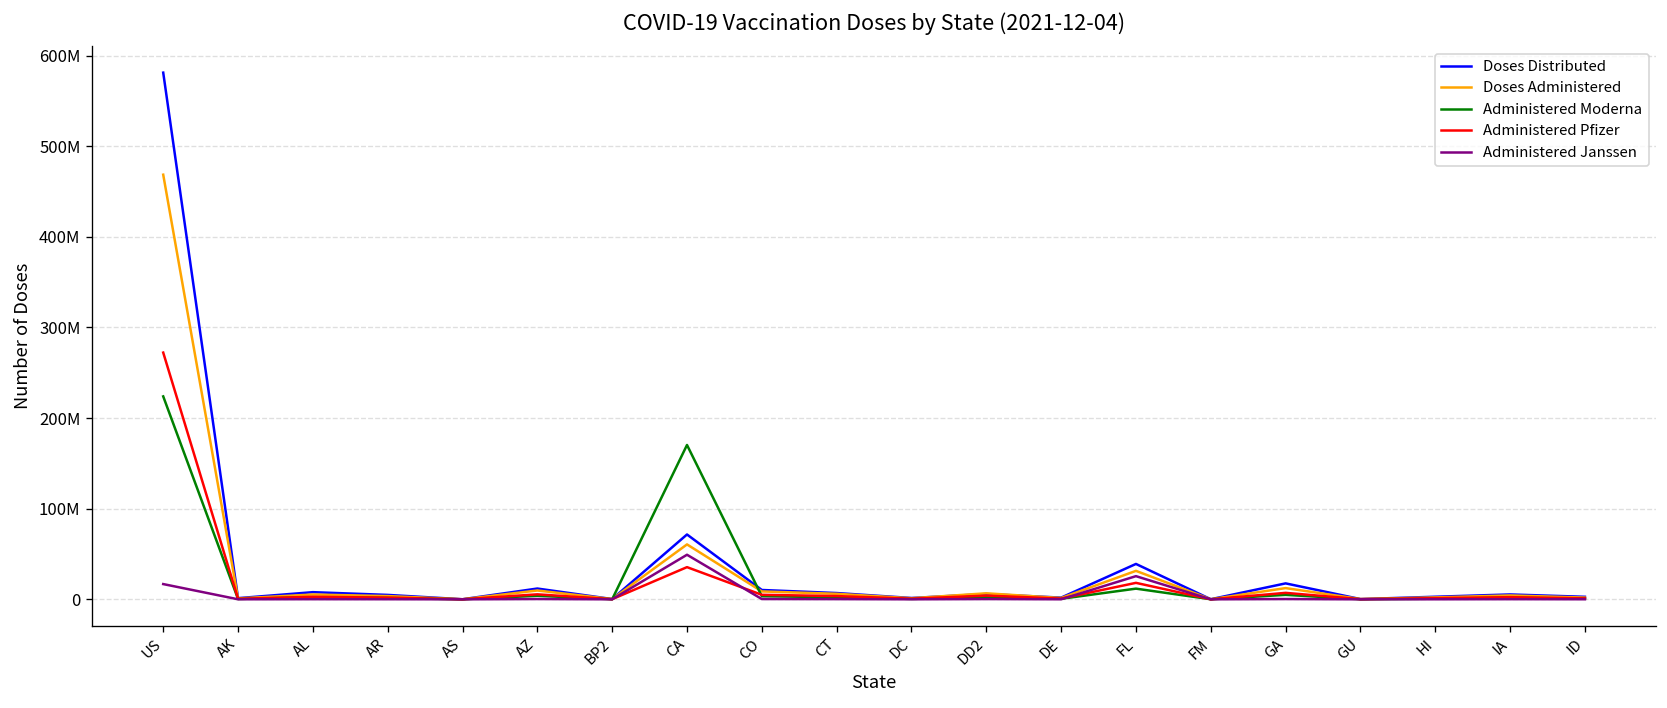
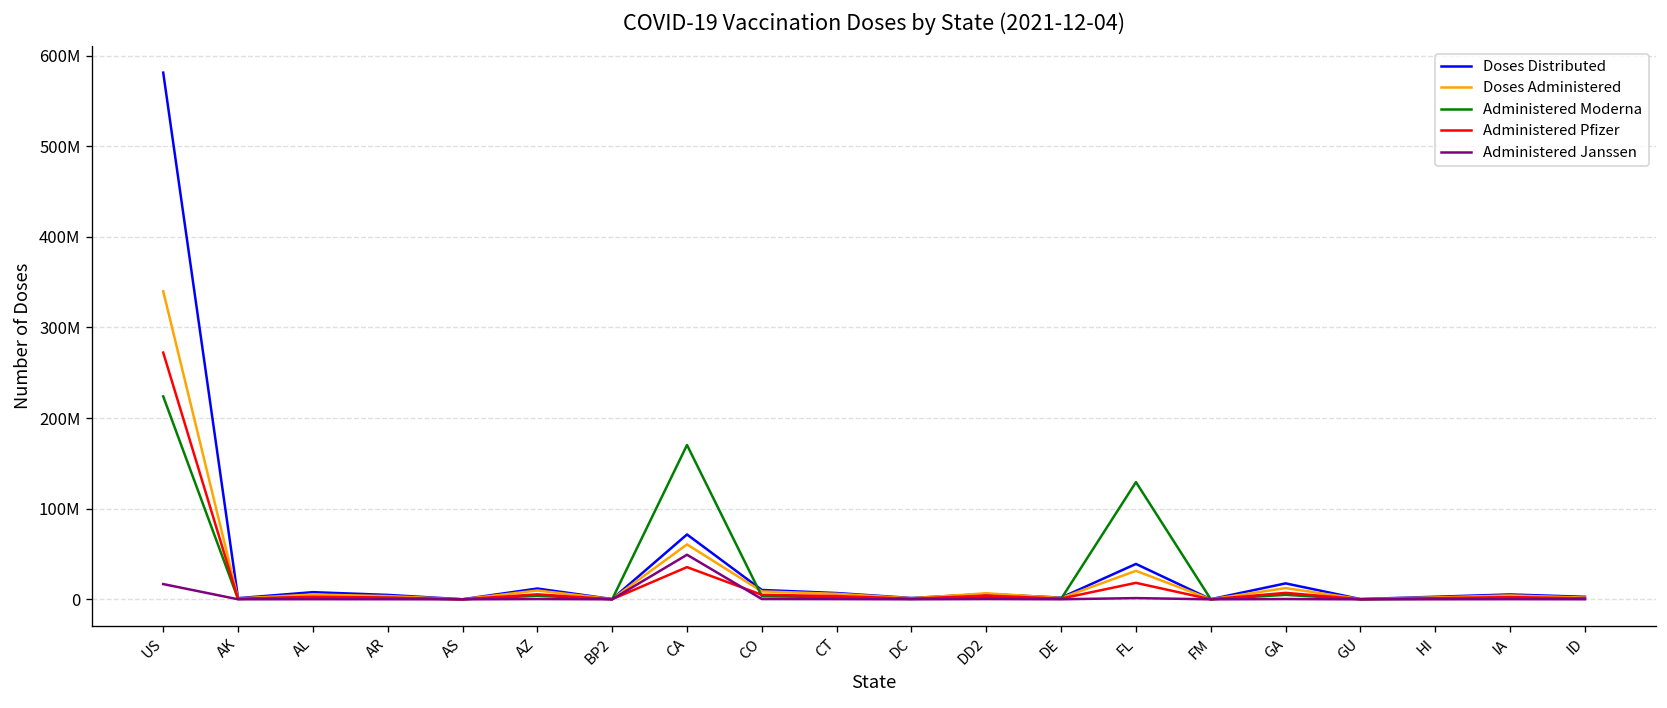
  {
    "Doses Distributed": {
      "US": 580000000,
      "CA": 70000000,
      "FL": 40000000,
      "GA": 20000000
    },
    "Doses Administered": {
-     "US": 470000000,
+     "US": 340000000,
      "CA": 60000000,
      "FL": 30000000,
      "GA": 10000000
    },
    "Administered Moderna": {
      "US": 220000000,
      "CA": 170000000,
-     "FL": 10000000
+     "FL": 130000000
    },
    "Administered Pfizer": {
      "US": 270000000,
      "CA": 40000000,
      "FL": 20000000
    },
    "Administered Janssen": {
      "US": 20000000,
      "AZ": 0,
      "CA": 50000000,
-     "FL": 30000000,
+     "FL": 0,
      "GA": 0
    }
  }
